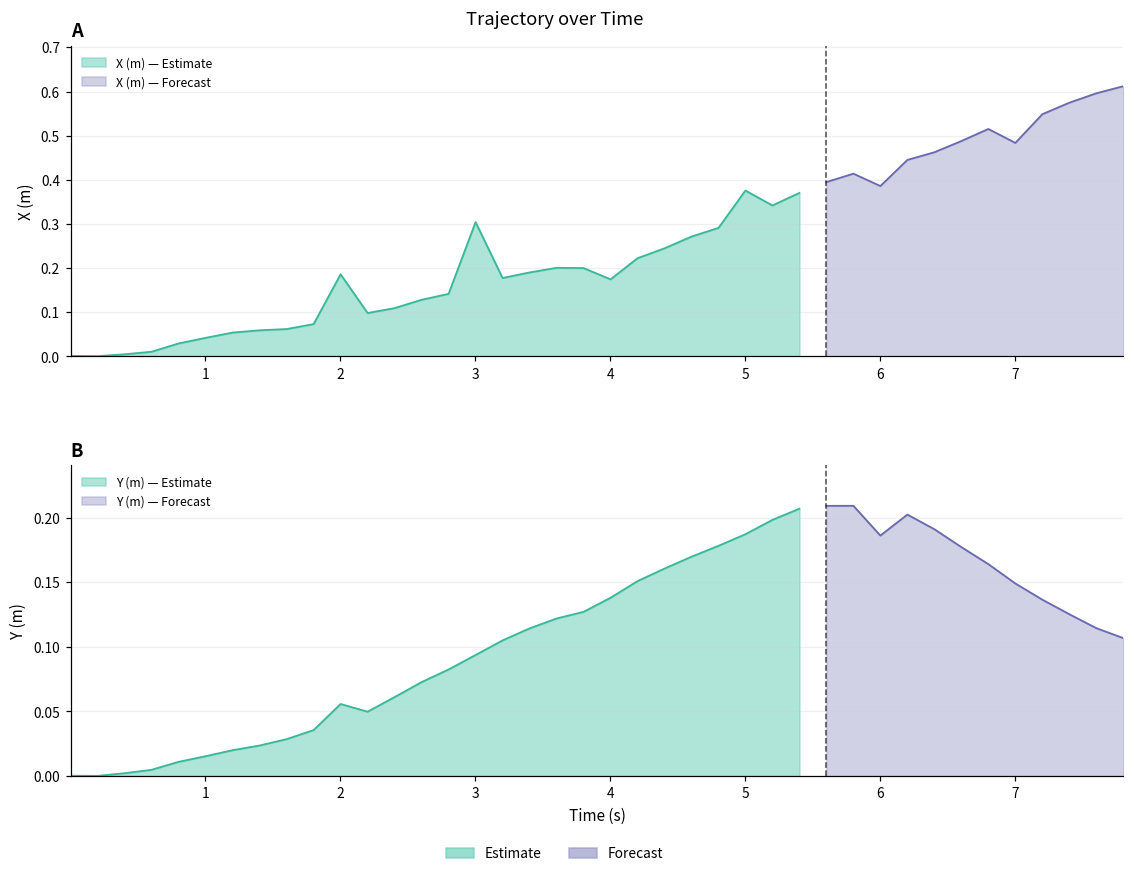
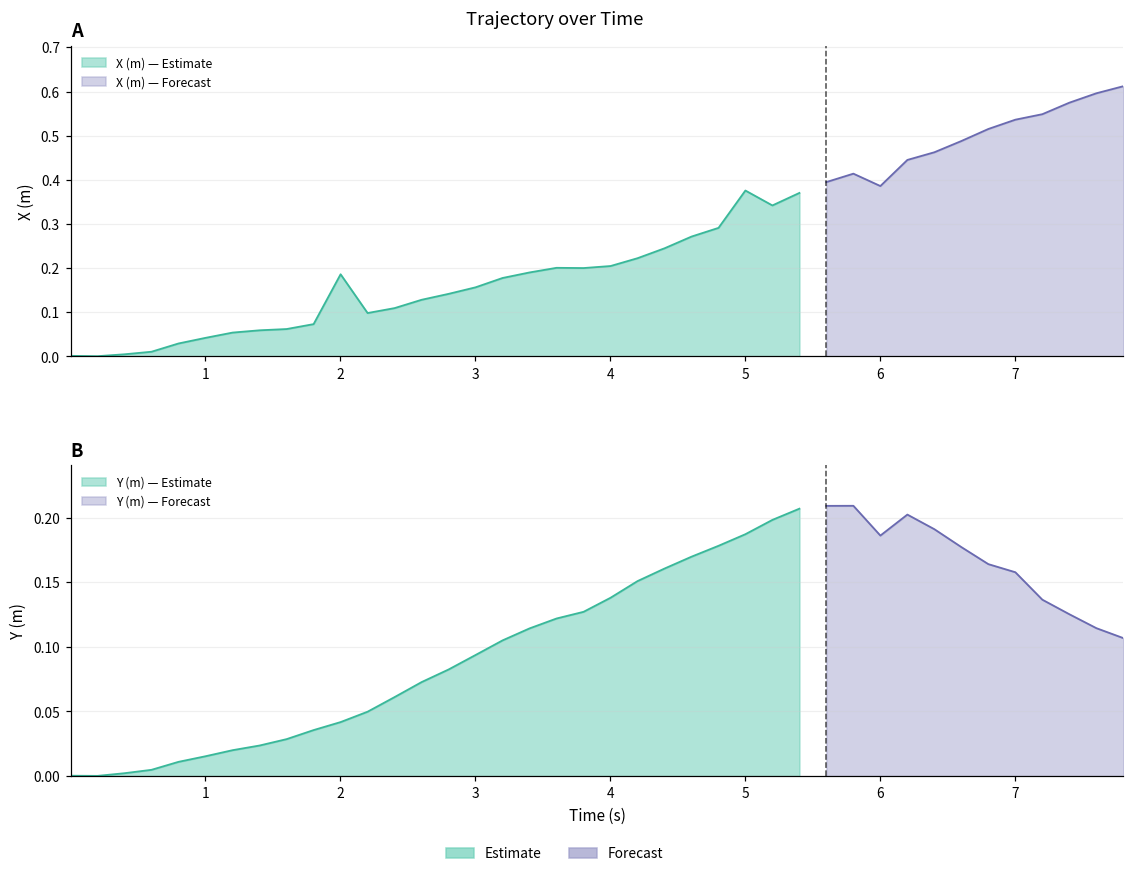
  {
    "A": {
      "X (m) — Estimate": {
        "1": 0.04,
        "2": 0.19,
-       "3": 0.30,
-       "4": 0.17,
+       "3": 0.16,
+       "4": 0.20,
        "5": 0.38
      },
      "X (m) — Forecast": {
        "6": 0.39,
-       "7": 0.48
+       "7": 0.54
      }
    },
    "B": {
      "Y (m) — Estimate": {
        "1": 0.015,
-       "2": 0.056,
+       "2": 0.042,
        "3": 0.094,
        "4": 0.138,
        "5": 0.187
      },
      "Y (m) — Forecast": {
        "6": 0.186,
-       "7": 0.149
+       "7": 0.158
      }
    }
  }
